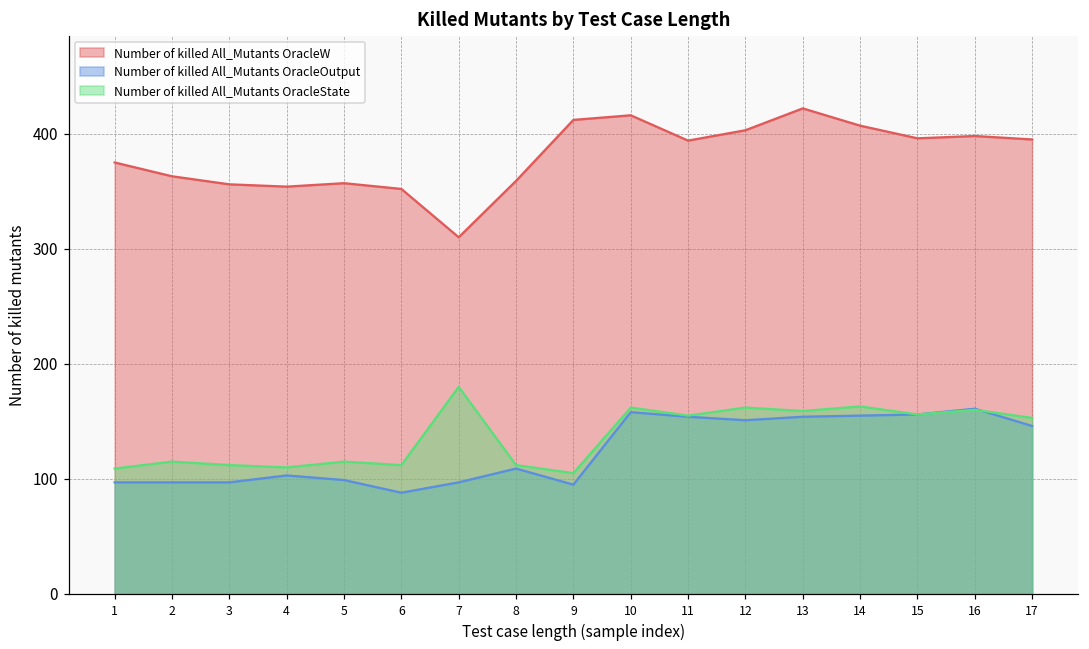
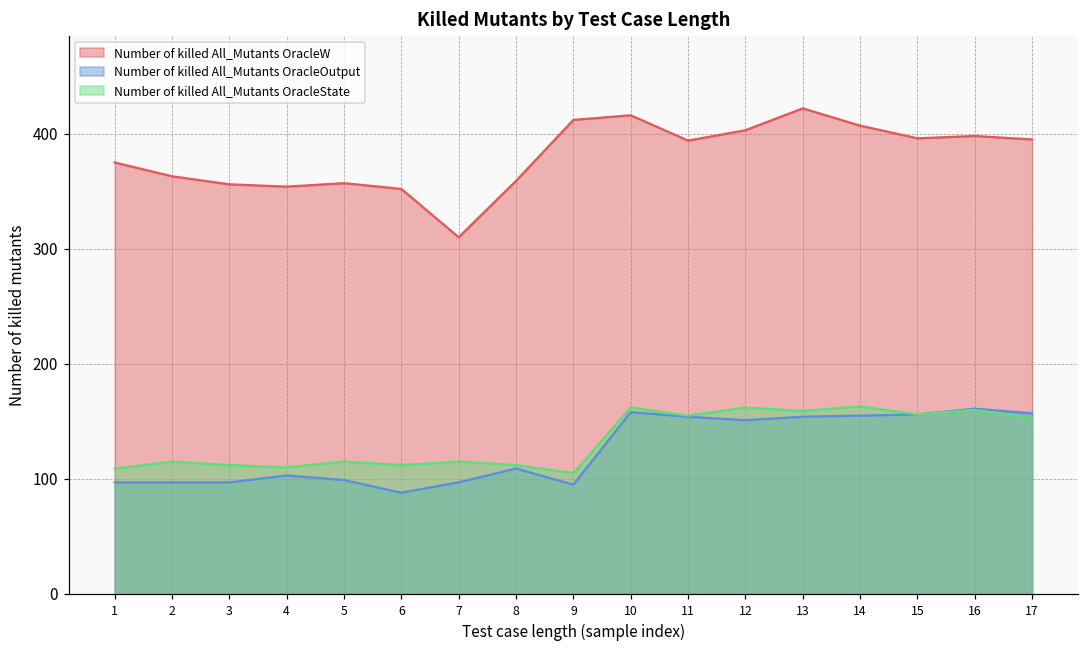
  {
    "Number of killed All_Mutants OracleW": {
      "1": 375,
      "2": 363,
      "3": 356,
      "4": 354,
      "5": 357,
      "6": 352,
      "7": 310,
      "8": 359,
      "9": 412,
      "10": 416,
      "11": 394,
      "12": 403,
      "13": 422,
      "14": 407,
      "15": 396,
      "16": 398,
      "17": 395
    },
    "Number of killed All_Mutants OracleOutput": {
      "1": 97,
      "2": 97,
      "3": 97,
      "4": 103,
      "5": 99,
      "6": 88,
      "7": 97,
      "8": 109,
      "9": 95,
      "10": 158,
      "12": 151,
      "13": 154,
      "14": 155,
-     "17": 146
+     "17": 157
    },
    "Number of killed All_Mutants OracleState": {
      "1": 109,
      "2": 115,
      "3": 112,
      "4": 110,
      "5": 115,
      "6": 112,
-     "7": 180,
+     "7": 115,
      "8": 112,
      "9": 105,
      "10": 162,
      "12": 162,
      "13": 159,
      "14": 163,
      "17": 153
    }
  }
